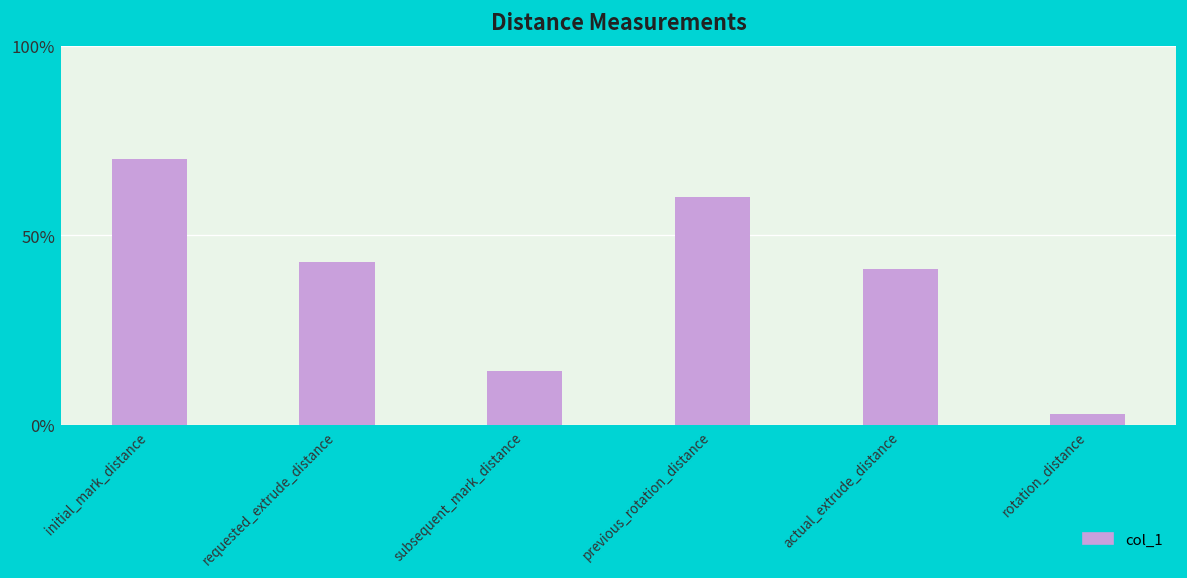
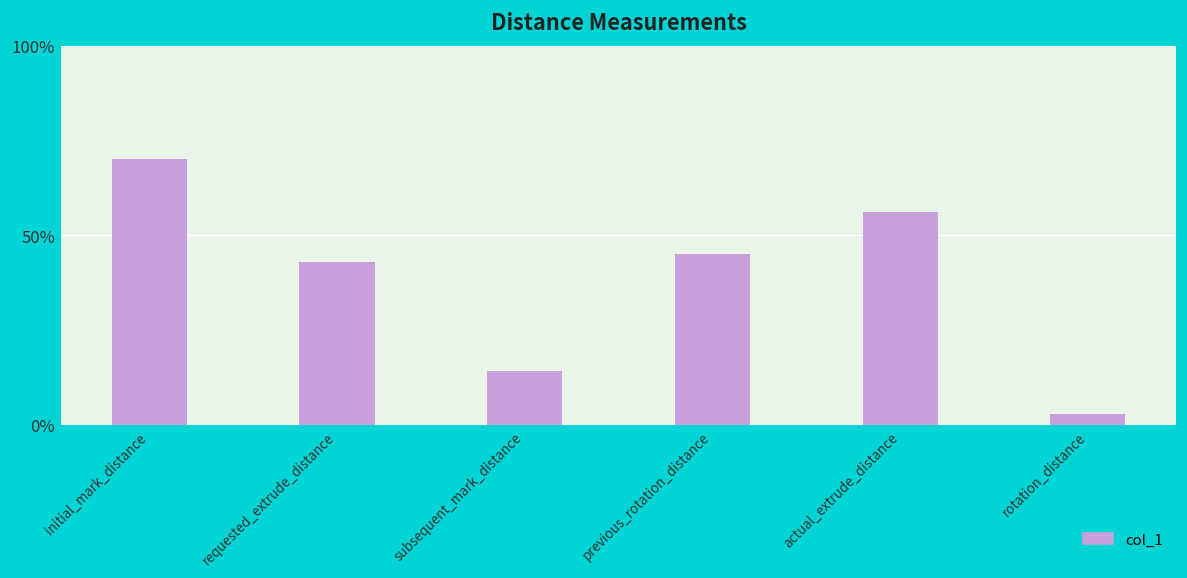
  {
    "initial_mark_distance": "70%",
    "requested_extrude_distance": "43%",
    "subsequent_mark_distance": "14%",
-   "previous_rotation_distance": "60%",
-   "actual_extrude_distance": "41%",
+   "previous_rotation_distance": "45%",
+   "actual_extrude_distance": "56%",
    "rotation_distance": "3%"
  }
